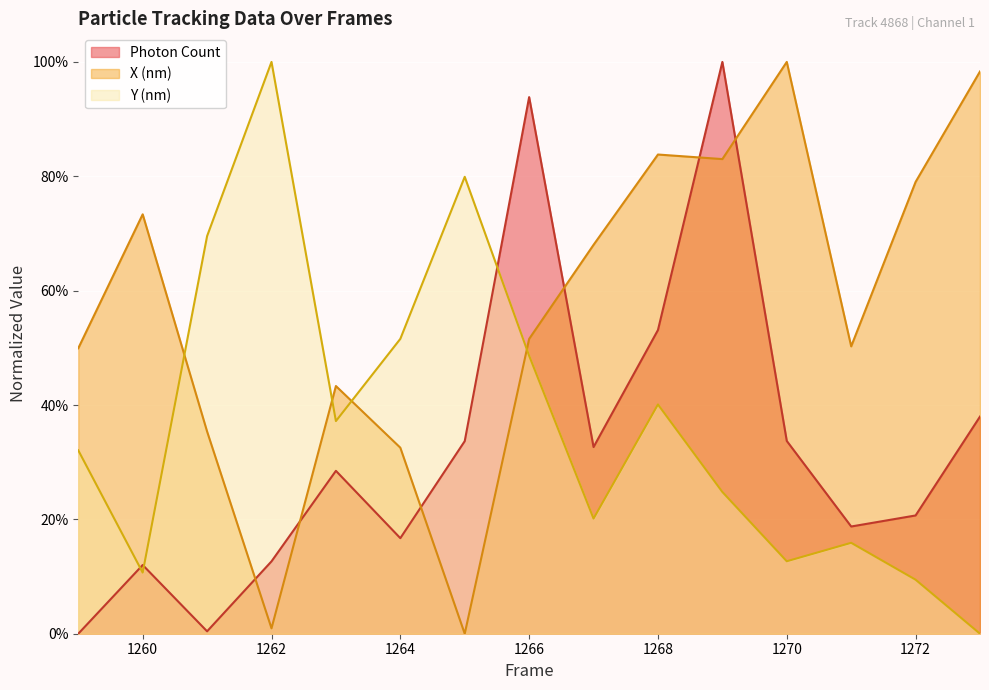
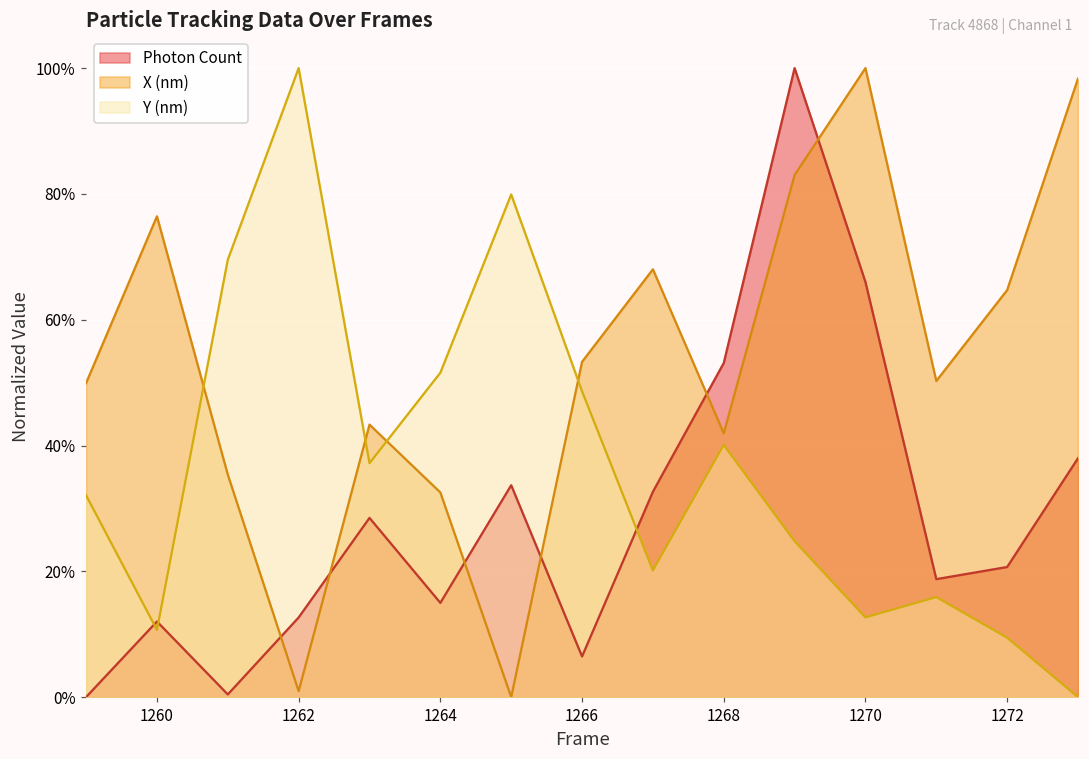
  {
    "Photon Count": {
      "1260": "12%",
      "1262": "13%",
-     "1264": "17%",
-     "1266": "94%",
+     "1264": "15%",
+     "1266": "6%",
      "1268": "53%",
-     "1270": "34%",
+     "1270": "66%",
      "1272": "21%"
    },
    "X (nm)": {
-     "1260": "73%",
+     "1260": "76%",
      "1262": "1%",
      "1264": "33%",
-     "1266": "52%",
-     "1268": "84%",
+     "1266": "53%",
+     "1268": "42%",
      "1270": "100%",
-     "1272": "79%"
+     "1272": "65%"
    },
    "Y (nm)": {
      "1260": "11%",
      "1262": "100%",
      "1264": "52%",
      "1266": "49%",
      "1268": "40%",
      "1270": "13%",
      "1272": "9%"
    }
  }
